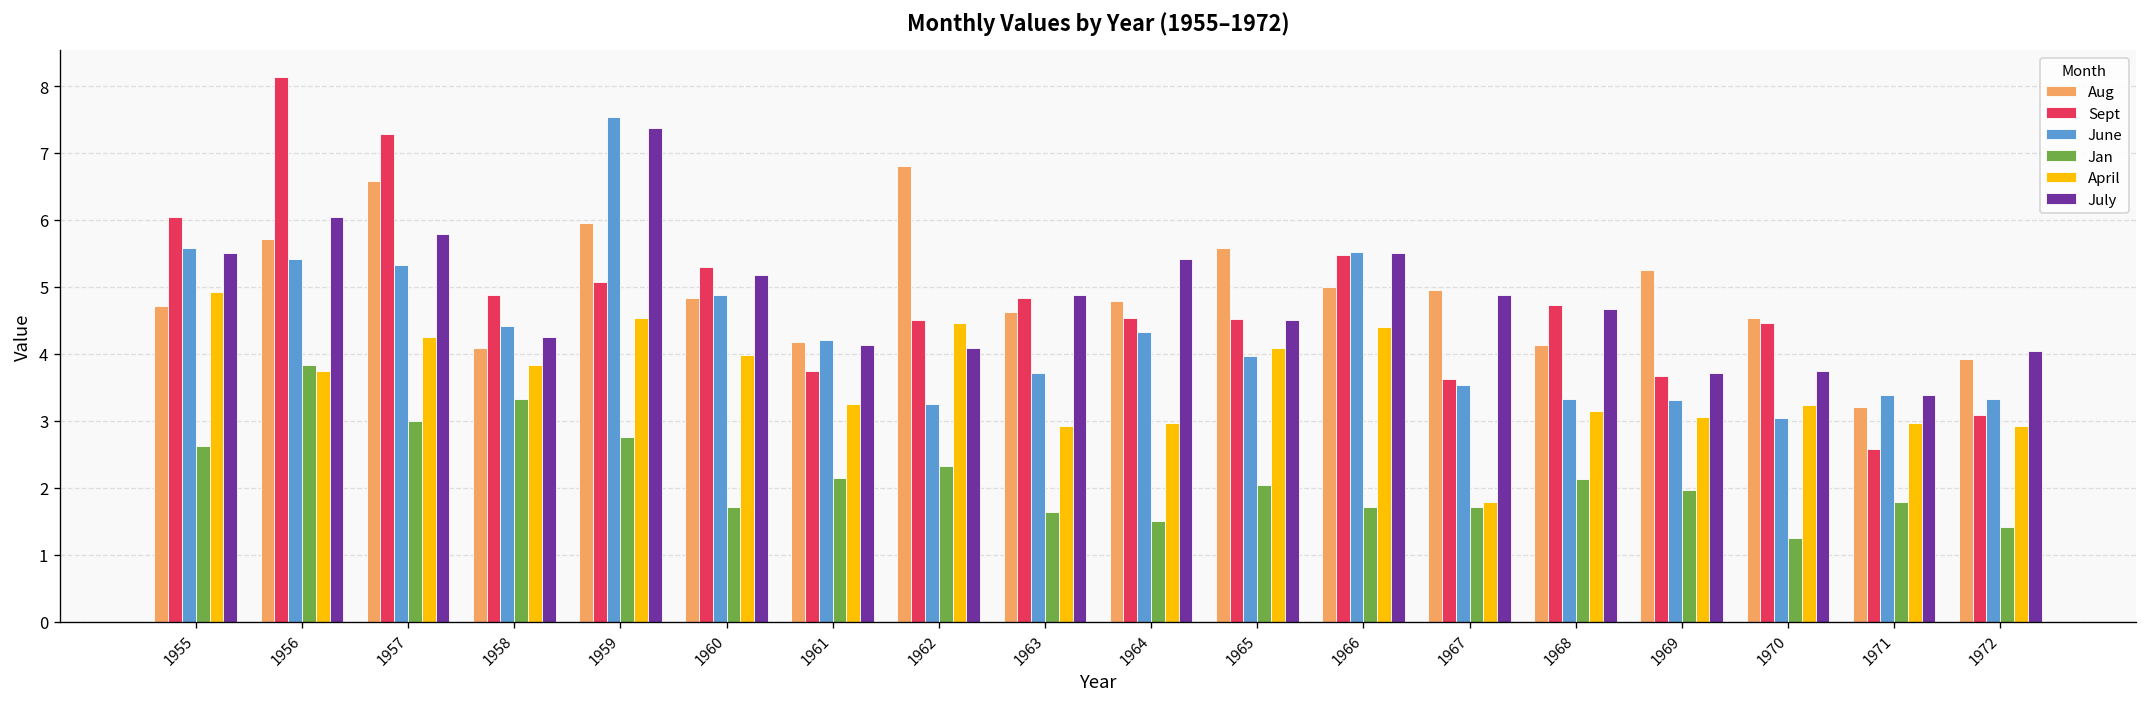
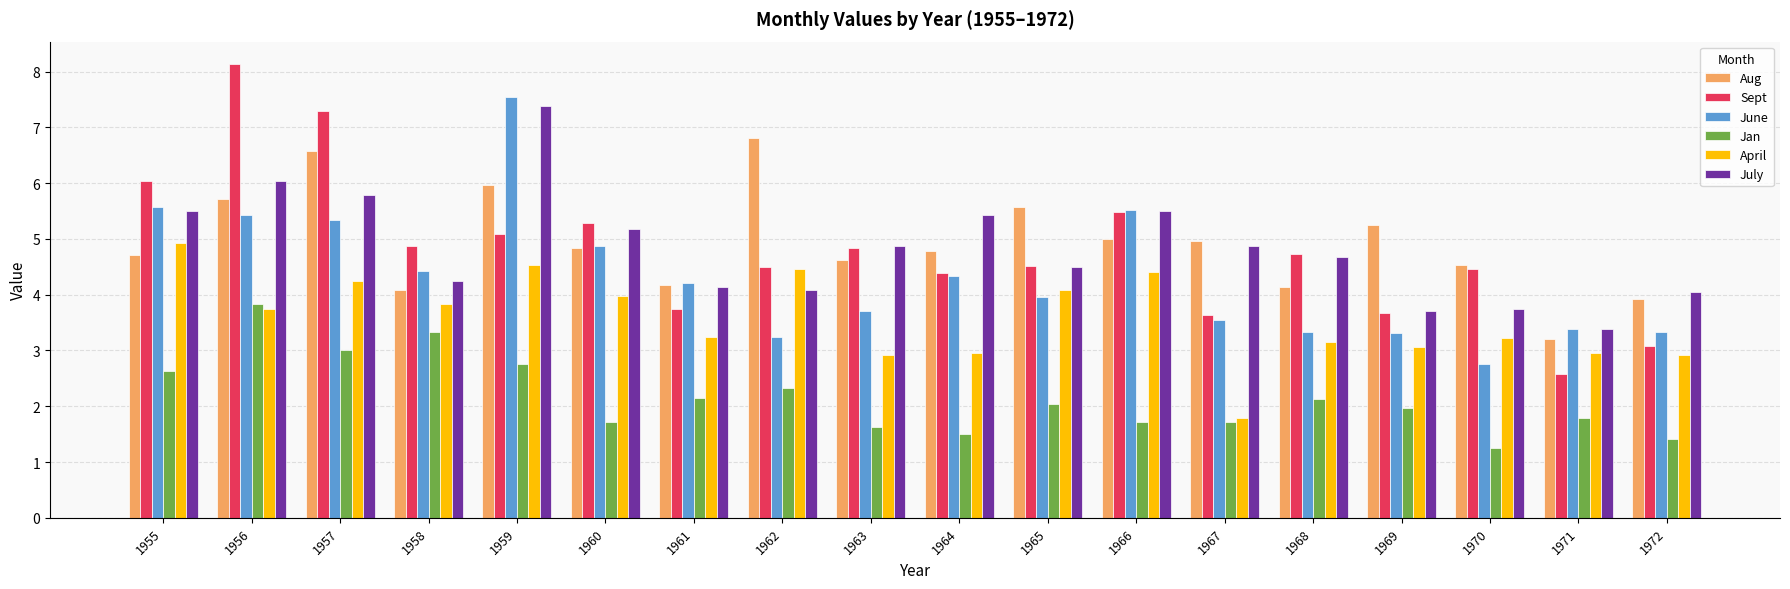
  {
    "Aug": {
      "1955": 4.7,
      "1956": 5.7,
      "1957": 6.6,
      "1958": 4.1,
      "1959": 6.0,
      "1960": 4.8,
      "1961": 4.2,
      "1962": 6.8,
      "1963": 4.6,
      "1964": 4.8,
      "1965": 5.6,
      "1966": 5.0,
      "1967": 5.0,
      "1968": 4.1,
      "1969": 5.3,
      "1970": 4.5,
      "1971": 3.2,
      "1972": 3.9
    },
    "Sept": {
      "1955": 6.0,
      "1956": 8.1,
      "1957": 7.3,
      "1958": 4.9,
      "1959": 5.1,
      "1960": 5.3,
      "1961": 3.8,
      "1962": 4.5,
      "1963": 4.8,
-     "1964": 4.5,
+     "1964": 4.4,
      "1965": 4.5,
      "1966": 5.5,
      "1967": 3.6,
      "1968": 4.7,
      "1969": 3.7,
      "1970": 4.5,
      "1971": 2.6,
      "1972": 3.1
    },
    "June": {
      "1955": 5.6,
      "1956": 5.4,
      "1957": 5.3,
      "1958": 4.4,
      "1959": 7.5,
      "1960": 4.9,
      "1961": 4.2,
      "1962": 3.3,
      "1963": 3.7,
      "1964": 4.3,
      "1965": 4.0,
      "1966": 5.5,
      "1967": 3.5,
      "1968": 3.3,
      "1969": 3.3,
-     "1970": 3.0,
+     "1970": 2.8,
      "1971": 3.4,
      "1972": 3.3
    },
    "Jan": {
      "1955": 2.6,
      "1956": 3.8,
      "1957": 3.0,
      "1958": 3.3,
      "1959": 2.8,
      "1960": 1.7,
      "1961": 2.2,
      "1962": 2.3,
      "1963": 1.6,
      "1964": 1.5,
      "1965": 2.0,
      "1966": 1.7,
      "1967": 1.7,
      "1968": 2.1,
      "1969": 2.0,
      "1970": 1.3,
      "1971": 1.8,
      "1972": 1.4
    },
    "April": {
      "1955": 4.9,
      "1956": 3.8,
      "1957": 4.3,
      "1958": 3.8,
      "1959": 4.5,
      "1960": 4.0,
      "1961": 3.3,
      "1962": 4.5,
      "1963": 2.9,
      "1964": 3.0,
      "1965": 4.1,
      "1966": 4.4,
      "1967": 1.8,
      "1968": 3.2,
      "1969": 3.1,
      "1970": 3.2,
      "1971": 3.0,
      "1972": 2.9
    },
    "July": {
      "1955": 5.5,
      "1956": 6.0,
      "1957": 5.8,
      "1958": 4.3,
      "1959": 7.4,
      "1960": 5.2,
      "1961": 4.1,
      "1962": 4.1,
      "1963": 4.9,
      "1964": 5.4,
      "1965": 4.5,
      "1966": 5.5,
      "1967": 4.9,
      "1968": 4.7,
      "1969": 3.7,
      "1970": 3.8,
      "1971": 3.4,
      "1972": 4.0
    }
  }
